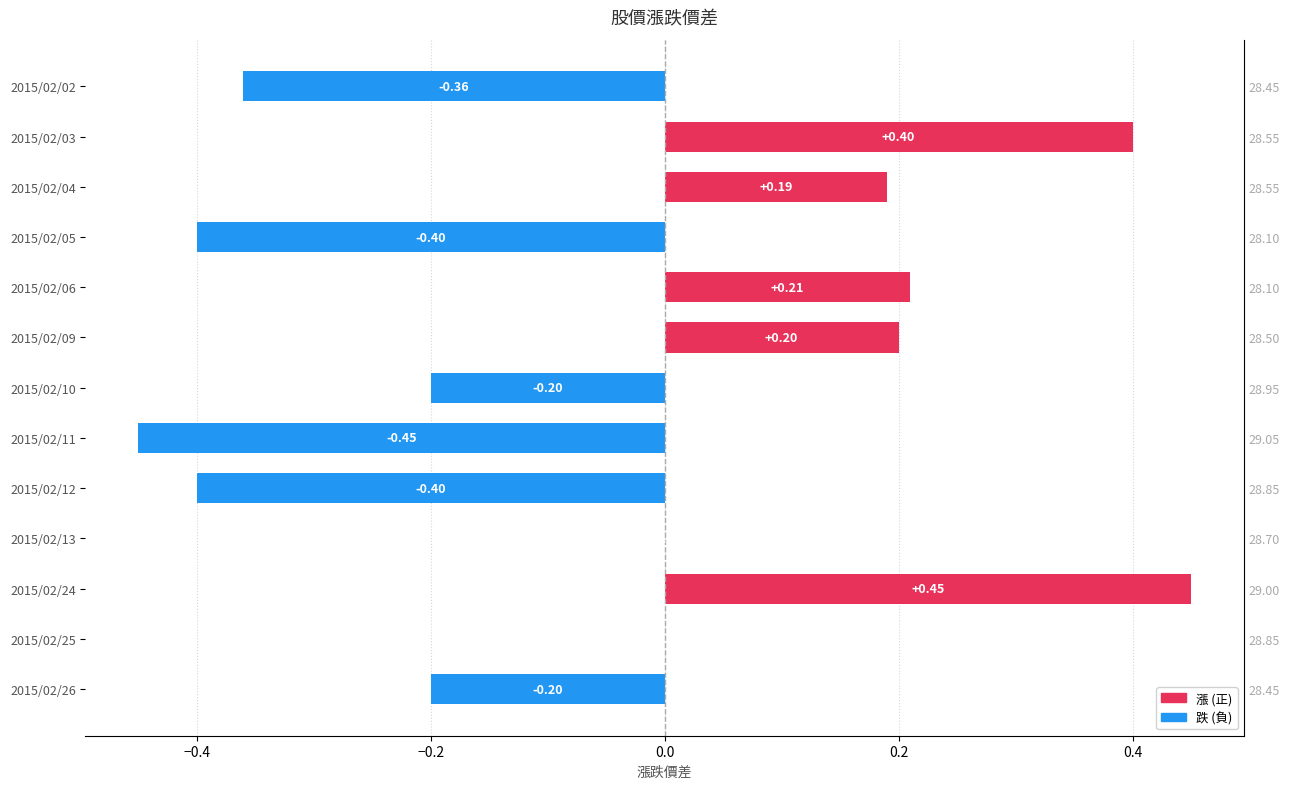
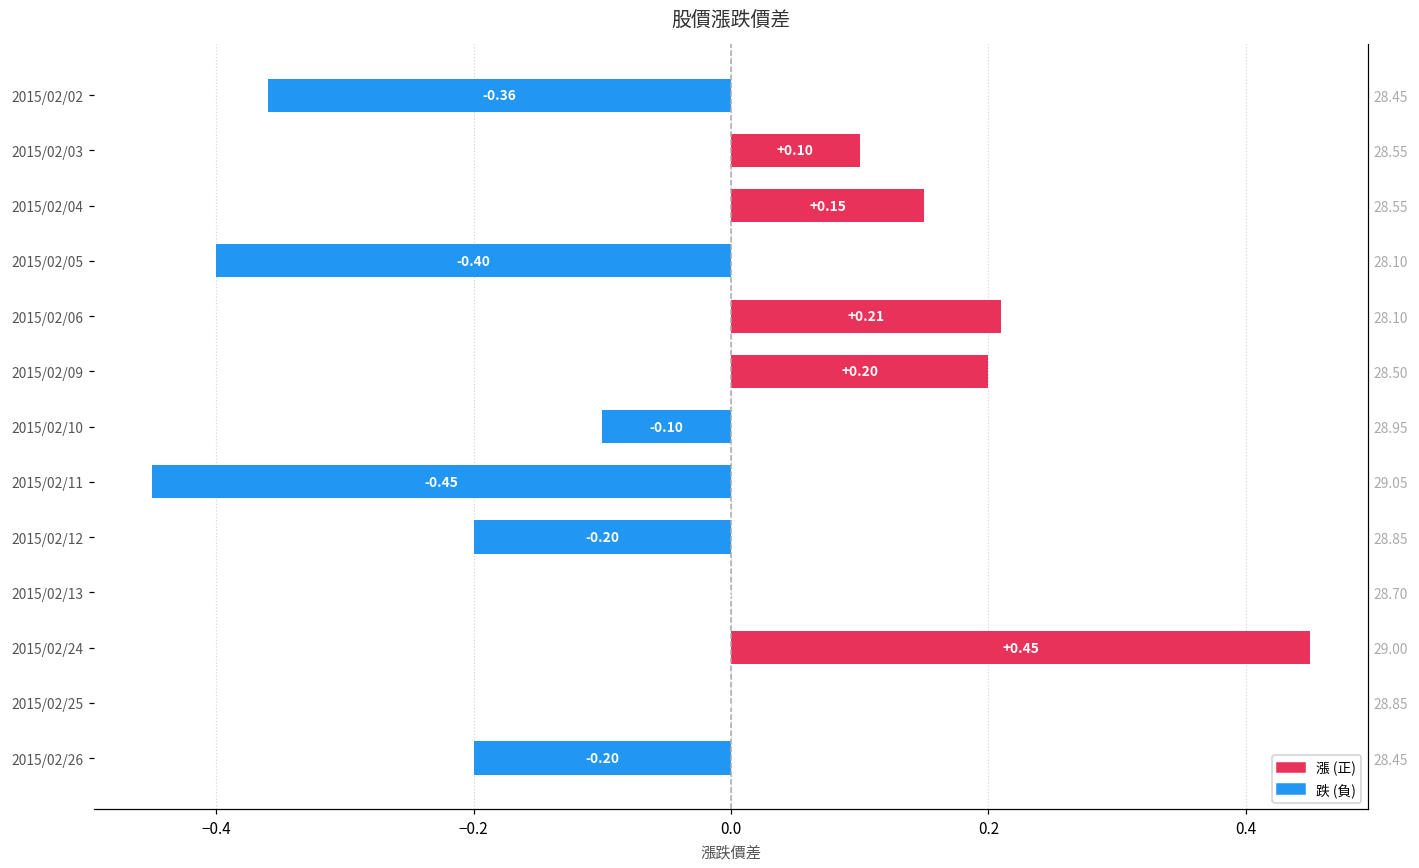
  {
    "2015/02/02": "-0.36",
-   "2015/02/03": "+0.40",
-   "2015/02/04": "+0.19",
+   "2015/02/03": "+0.10",
+   "2015/02/04": "+0.15",
    "2015/02/05": "-0.40",
    "2015/02/06": "+0.21",
    "2015/02/09": "+0.20",
-   "2015/02/10": "-0.20",
+   "2015/02/10": "-0.10",
    "2015/02/11": "-0.45",
-   "2015/02/12": "-0.40",
+   "2015/02/12": "-0.20",
    "2015/02/24": "+0.45",
    "2015/02/26": "-0.20"
  }
